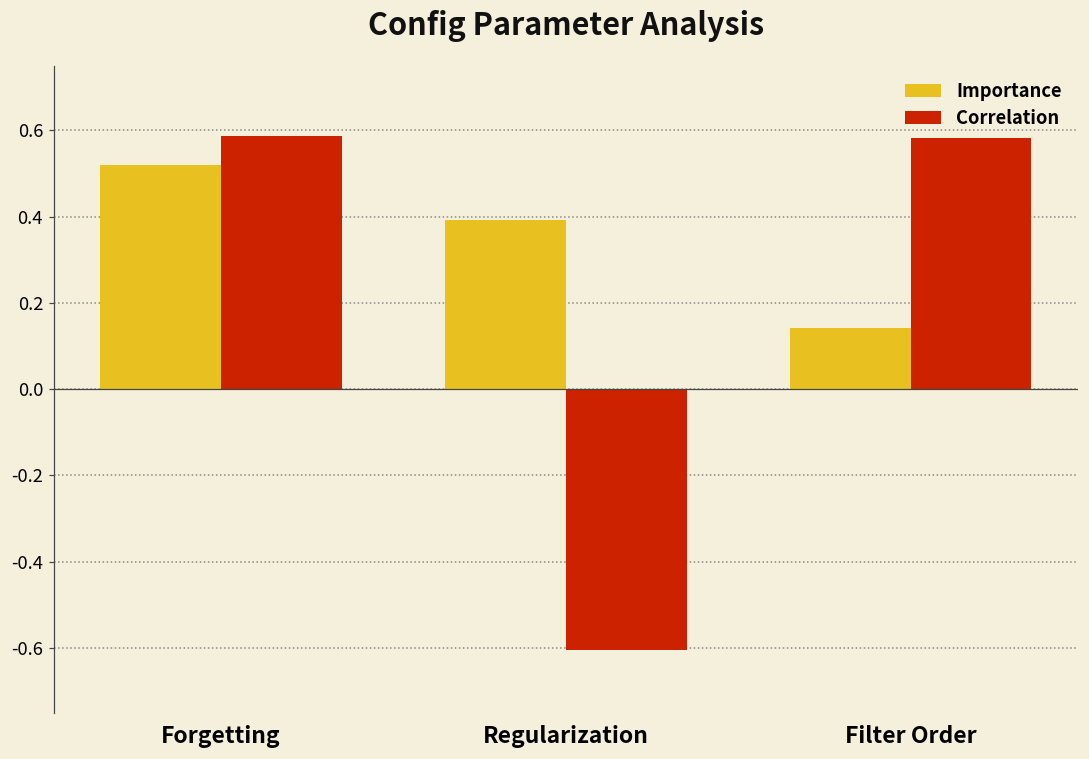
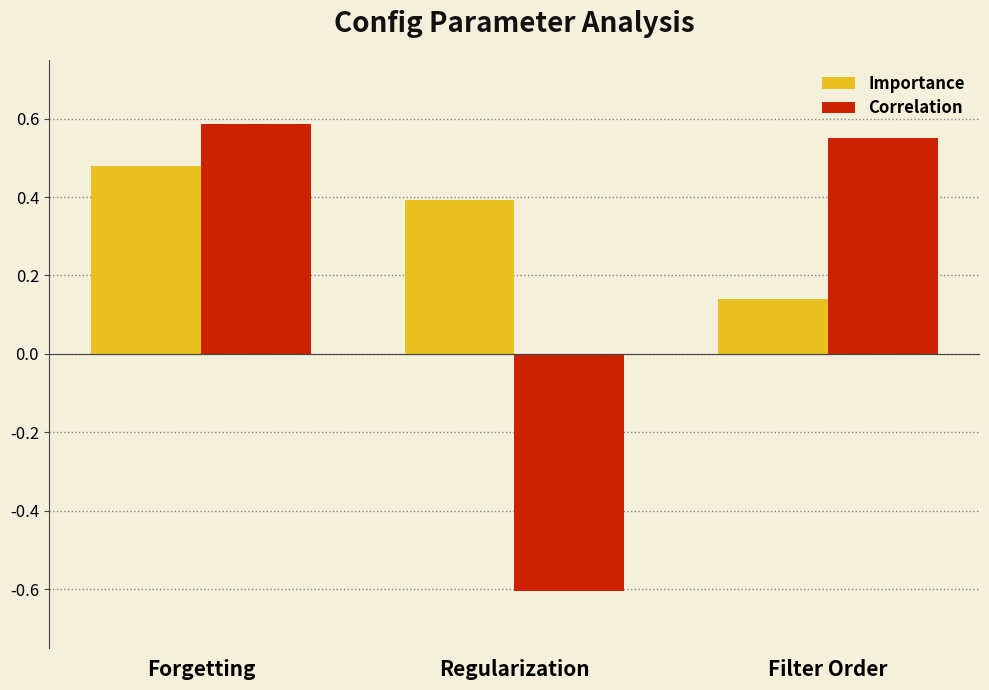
  {
    "Importance": {
-     "Forgetting": 0.52,
+     "Forgetting": 0.48,
      "Regularization": 0.39,
      "Filter Order": 0.14
    },
    "Correlation": {
      "Forgetting": 0.59,
      "Regularization": -0.61,
-     "Filter Order": 0.58
+     "Filter Order": 0.55
    }
  }
